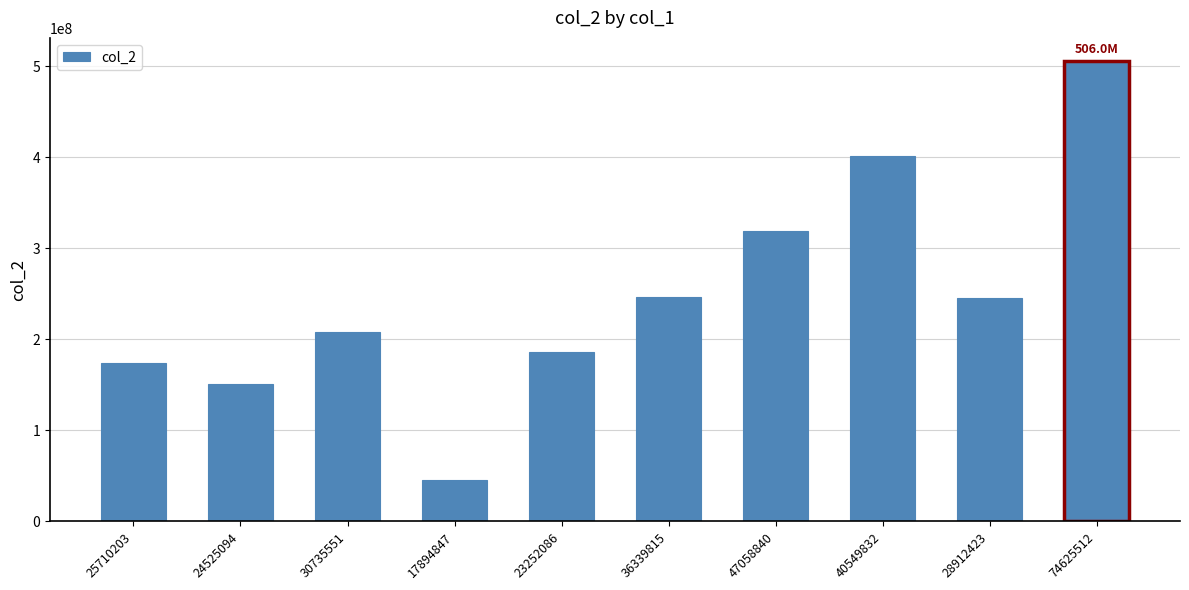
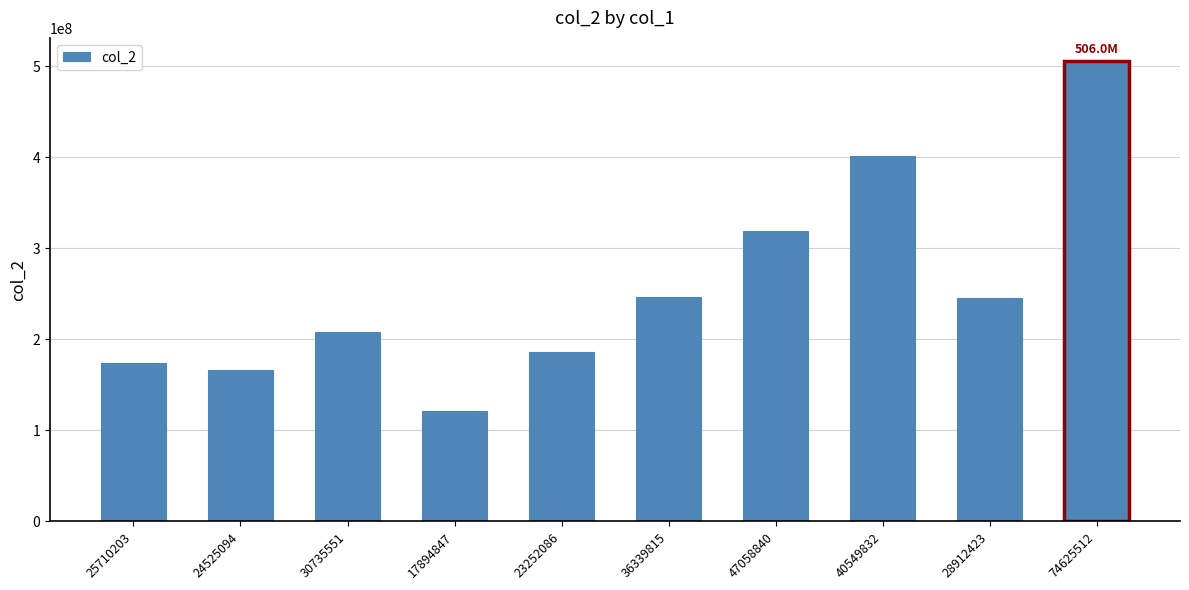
  {
    "25710203": 170000000,
-   "24525094": 150000000,
+   "24525094": 170000000,
    "30735551": 210000000,
-   "17894847": 50000000,
+   "17894847": 120000000,
    "23252086": 190000000,
    "36339815": 250000000,
    "47058840": 320000000,
    "40549832": 400000000,
    "28912423": 250000000
  }
